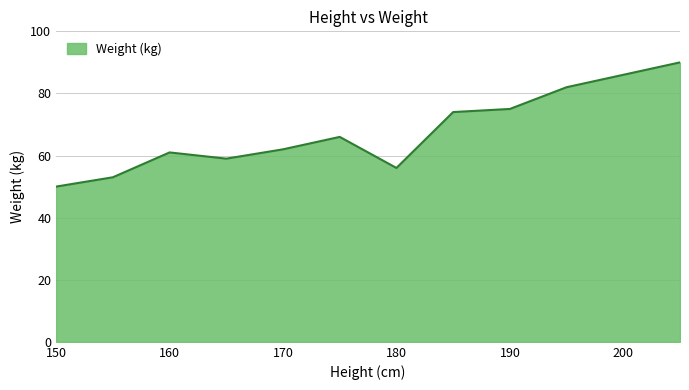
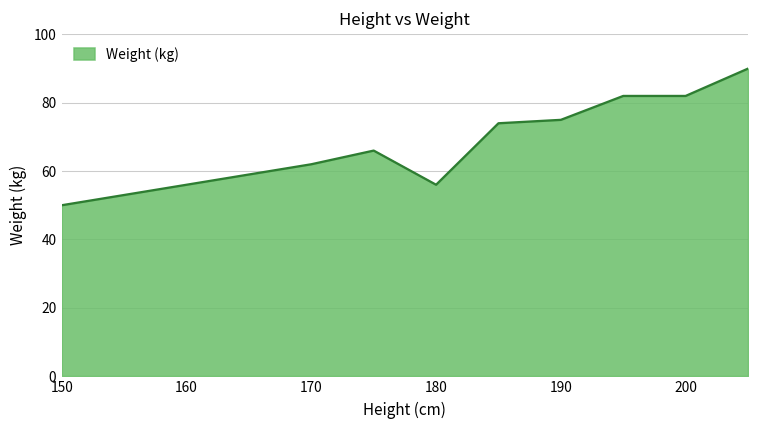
  {
    "150": 50,
-   "160": 61,
+   "160": 56,
    "170": 62,
    "180": 56,
    "190": 75,
-   "200": 86
+   "200": 82
  }
